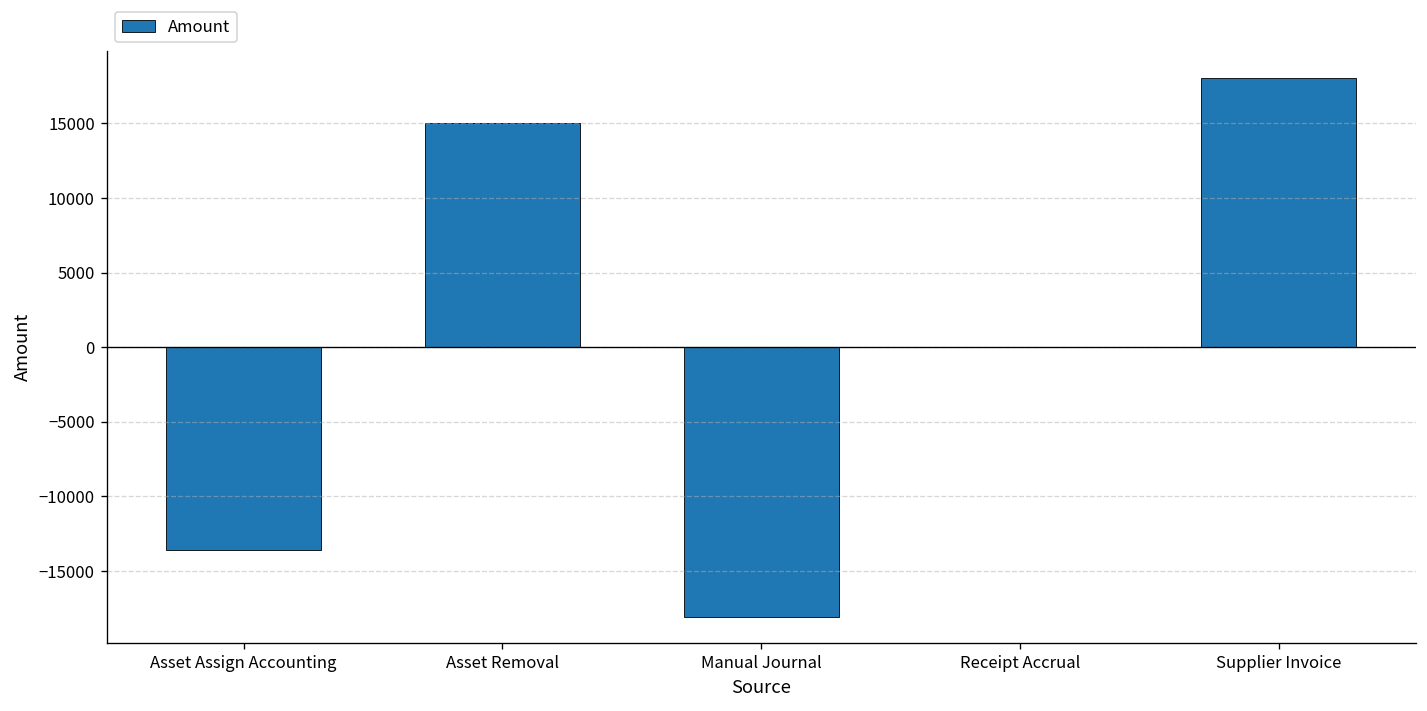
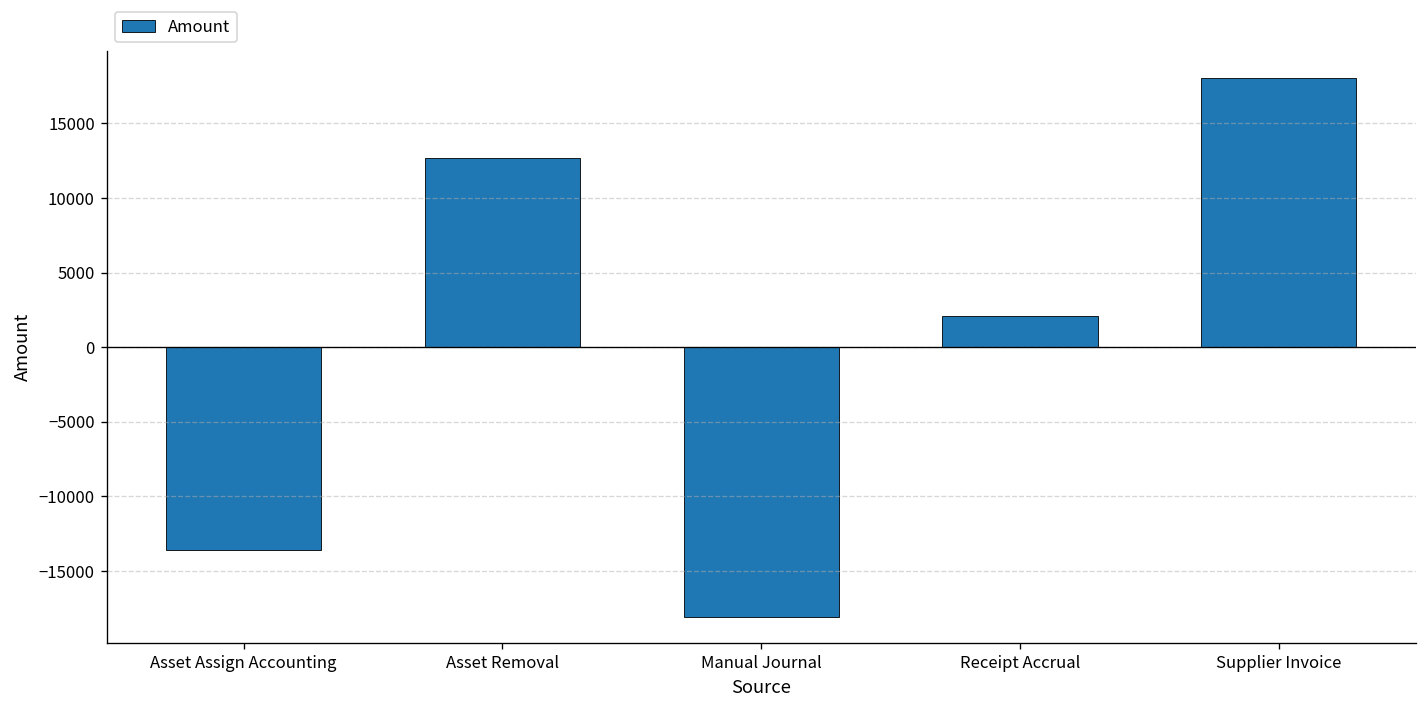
  {
    "Asset Assign Accounting": -13600,
-   "Asset Removal": 15000,
+   "Asset Removal": 12700,
    "Manual Journal": -18100,
-   "Receipt Accrual": 0,
+   "Receipt Accrual": 2100,
    "Supplier Invoice": 18100
  }
